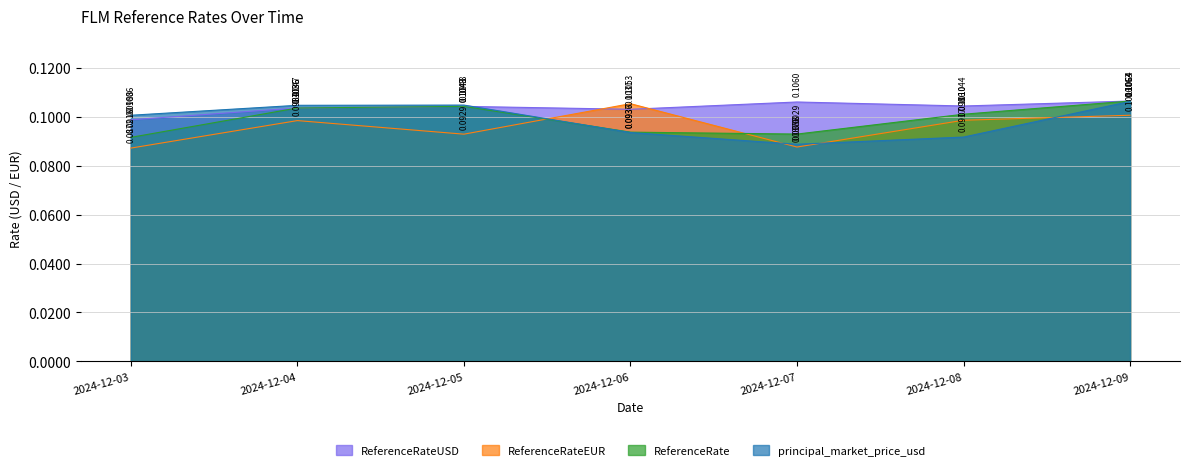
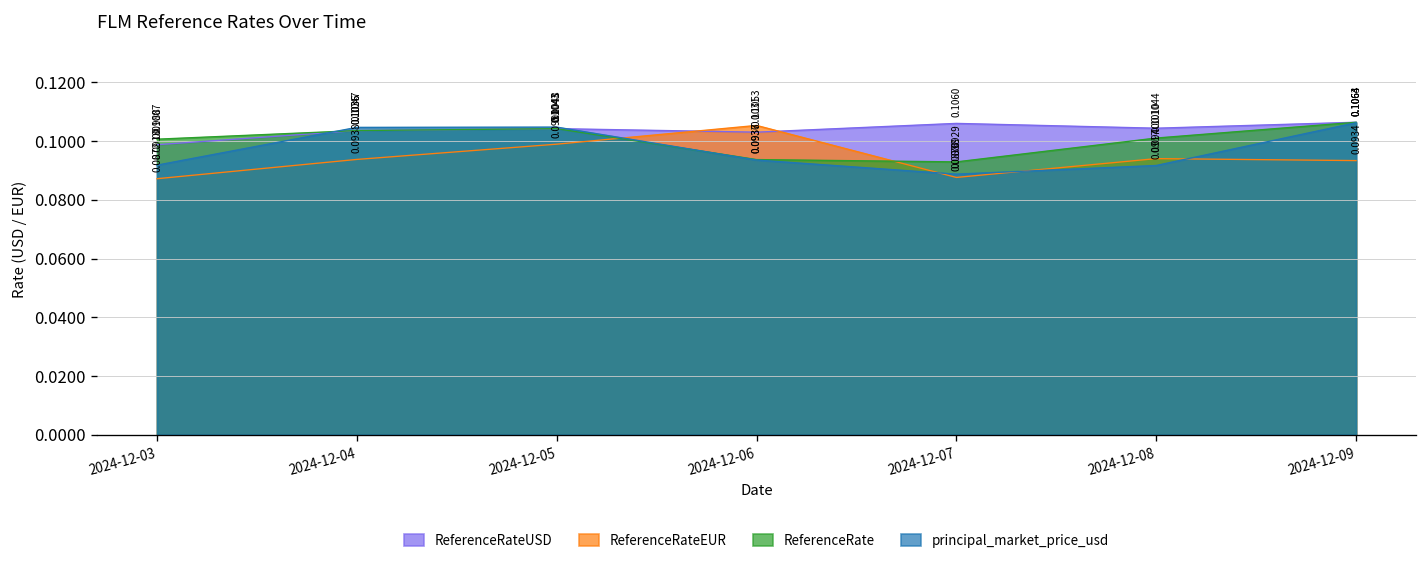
  {
    "ReferenceRateUSD": {
      "2024-12-07": 0.1060
    },
    "ReferenceRateEUR": {
-     "2024-12-04": 0.0984,
-     "2024-12-05": 0.0929,
-     "2024-12-08": 0.0986,
-     "2024-12-09": 0.1006
+     "2024-12-04": 0.0938,
+     "2024-12-05": 0.0990,
+     "2024-12-08": 0.0940,
+     "2024-12-09": 0.0934
    },
    "ReferenceRate": {
-     "2024-12-03": 0.0916
+     "2024-12-03": 0.1007
    },
    "principal_market_price_usd": {
-     "2024-12-03": 0.1006
+     "2024-12-03": 0.0918
    }
  }
